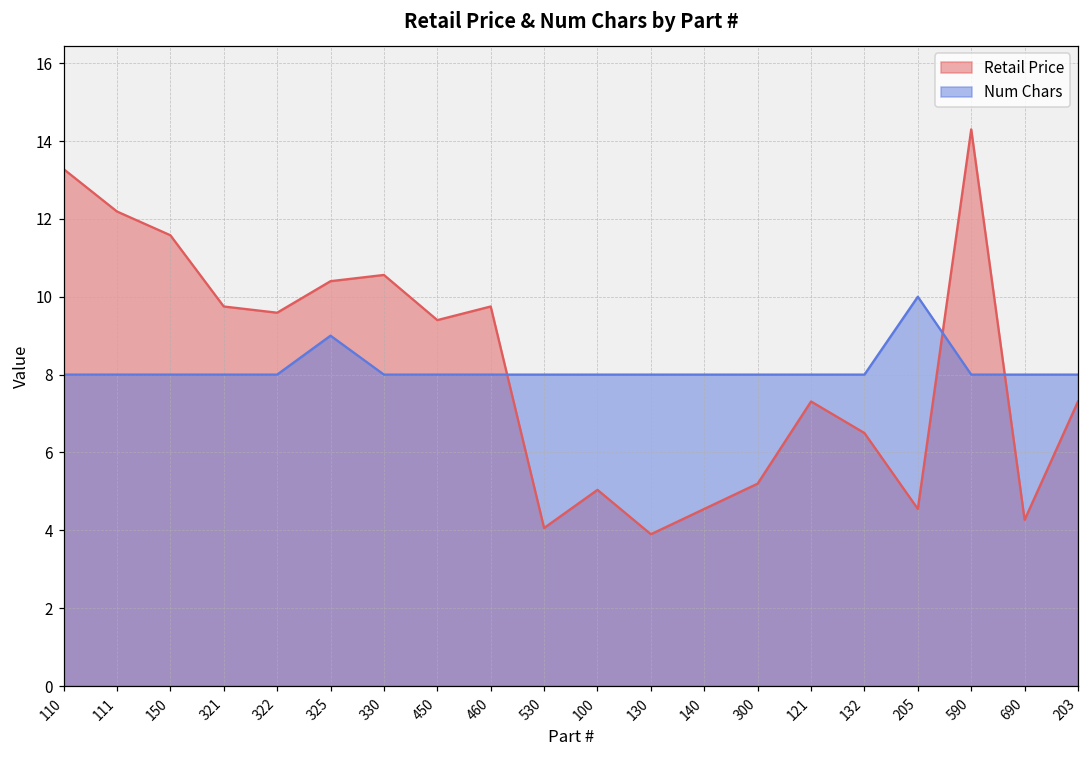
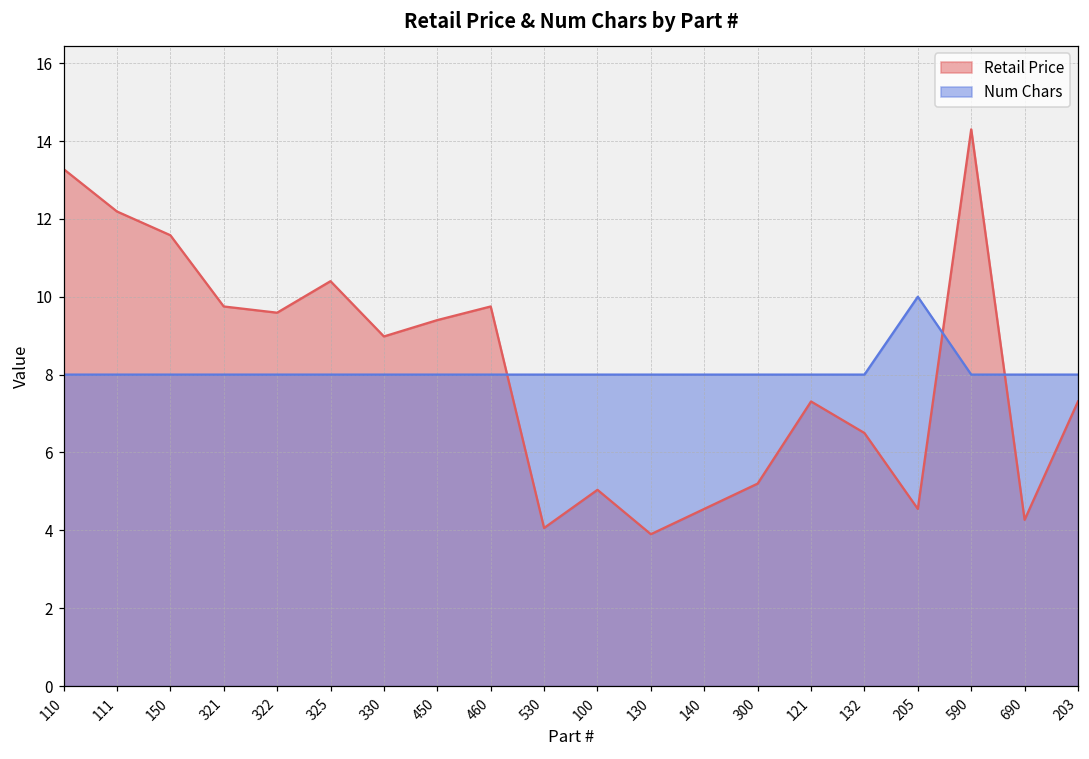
  {
    "Retail Price": {
      "110": 13.3,
      "111": 12.2,
      "150": 11.6,
      "321": 9.8,
      "322": 9.6,
      "325": 10.4,
-     "330": 10.6,
+     "330": 9.0,
      "450": 9.4,
      "460": 9.8,
      "530": 4.1,
      "100": 5.0,
      "130": 3.9,
      "140": 4.6,
      "300": 5.2,
      "121": 7.3,
      "132": 6.5,
      "205": 4.6,
      "590": 14.3,
      "690": 4.3,
      "203": 7.3
    },
    "Num Chars": {
      "110": 8,
      "111": 8,
      "150": 8,
      "321": 8,
      "322": 8,
-     "325": 9,
+     "325": 8,
      "330": 8,
      "450": 8,
      "460": 8,
      "530": 8,
      "100": 8,
      "130": 8,
      "140": 8,
      "300": 8,
      "121": 8,
      "132": 8,
      "205": 10,
      "590": 8,
      "690": 8,
      "203": 8
    }
  }
